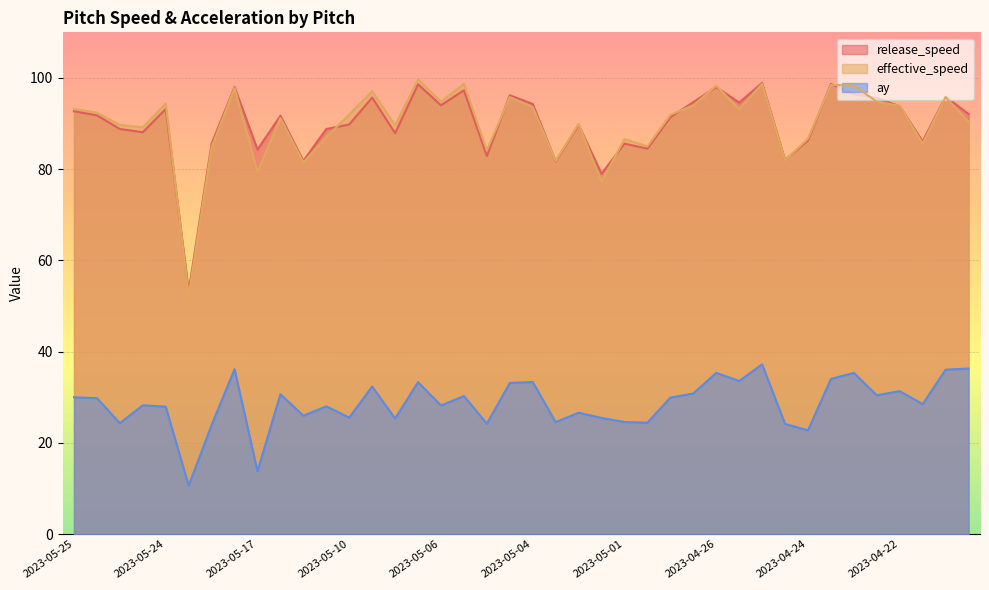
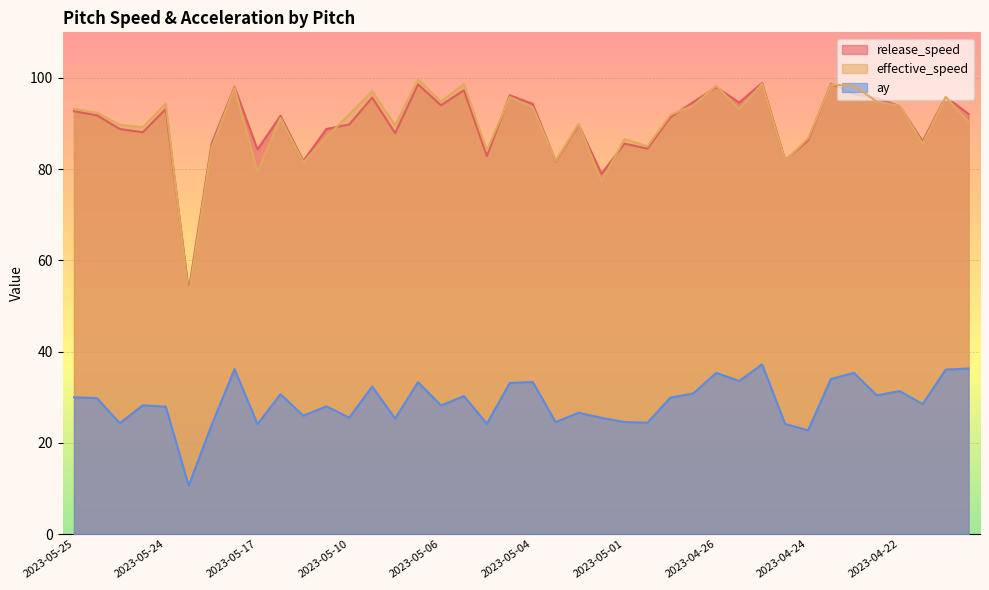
  {
    "release_speed": {
      "2023-05-17": 84
    },
    "effective_speed": {
      "2023-05-17": 79
    },
    "ay": {
-     "2023-05-17": 14
+     "2023-05-17": 24
    }
  }
